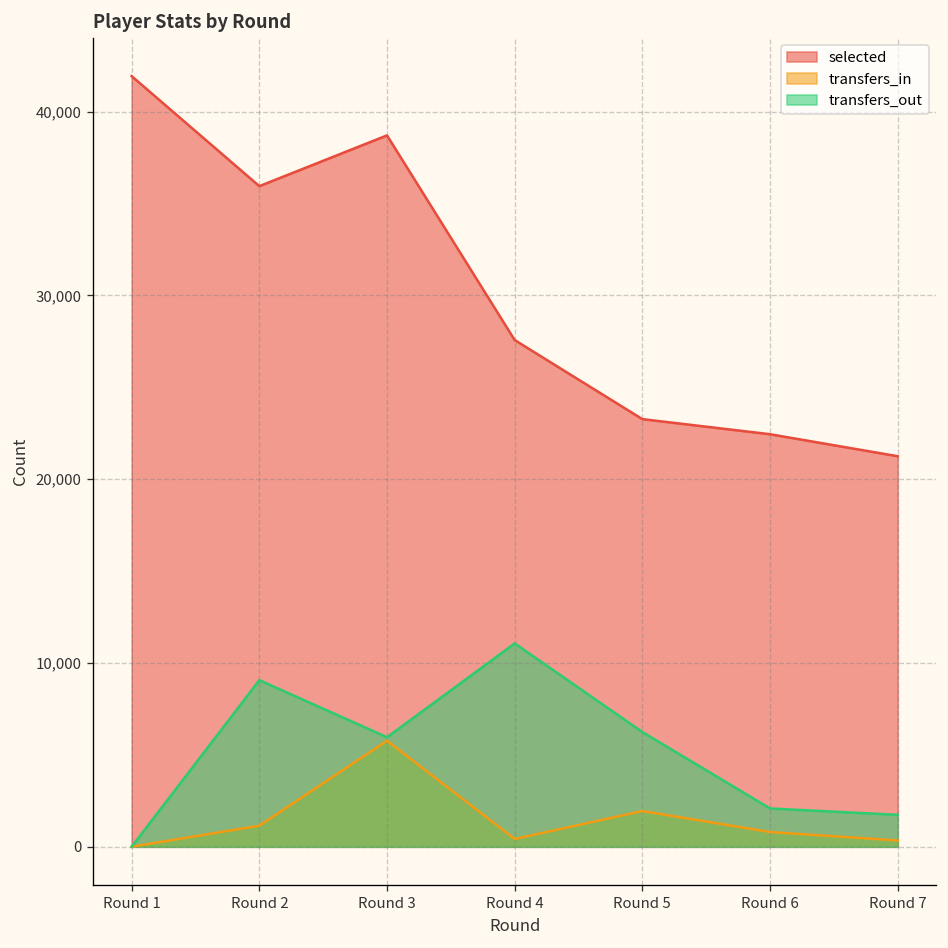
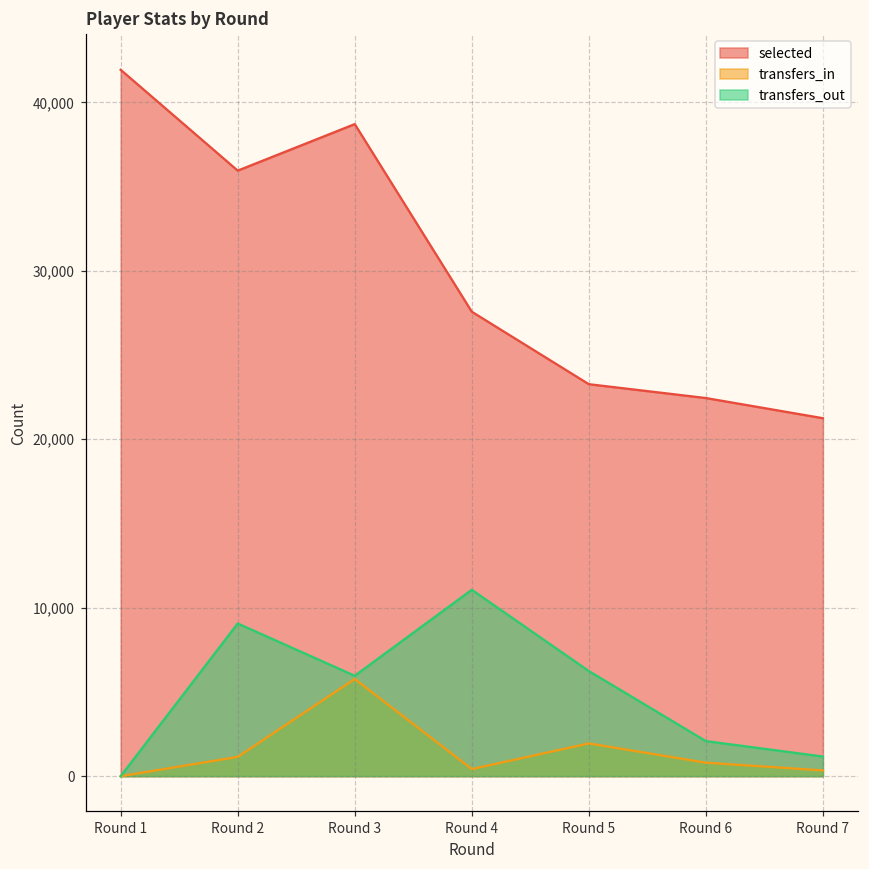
  {
    "selected": {
      "Round 1": "41,900",
      "Round 2": "35,900",
      "Round 3": "38,700",
      "Round 4": "27,600",
      "Round 5": "23,300",
      "Round 6": "22,400",
      "Round 7": "21,200"
    },
    "transfers_in": {
      "Round 2": "1,100",
      "Round 3": "5,800",
      "Round 4": "400",
      "Round 5": "1,900",
      "Round 6": "800",
      "Round 7": "300"
    },
    "transfers_out": {
      "Round 2": "9,100",
      "Round 3": "6,000",
      "Round 4": "11,100",
      "Round 5": "6,200",
      "Round 6": "2,100",
-     "Round 7": "1,700"
+     "Round 7": "1,200"
    }
  }
